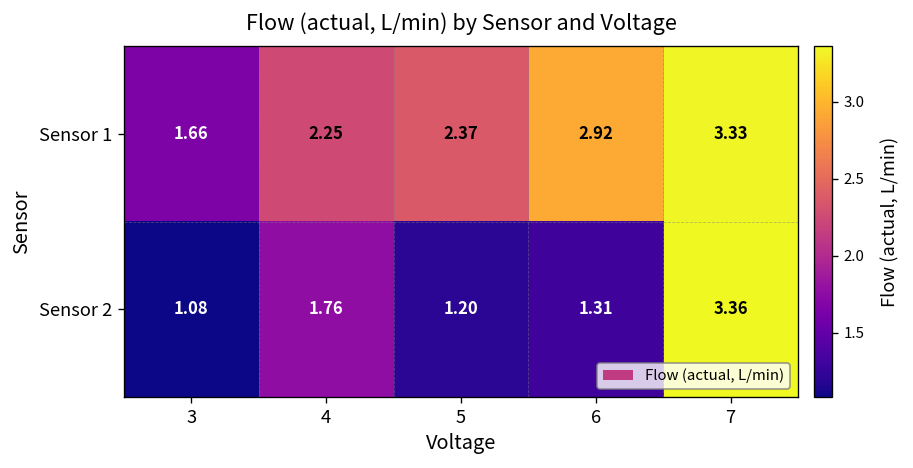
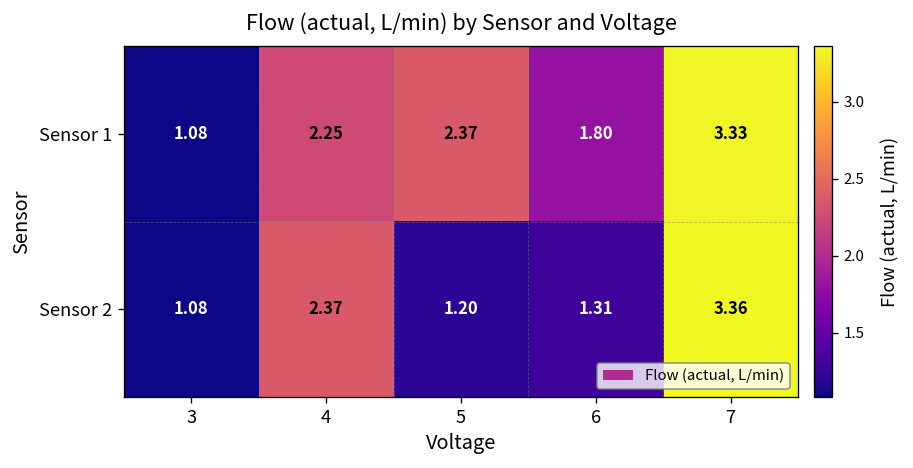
  {
    "Sensor 1": {
-     "3": 1.66,
+     "3": 1.08,
      "4": 2.25,
      "5": 2.37,
-     "6": 2.92,
+     "6": 1.80,
      "7": 3.33
    },
    "Sensor 2": {
      "3": 1.08,
-     "4": 1.76,
+     "4": 2.37,
      "5": 1.20,
      "6": 1.31,
      "7": 3.36
    }
  }
